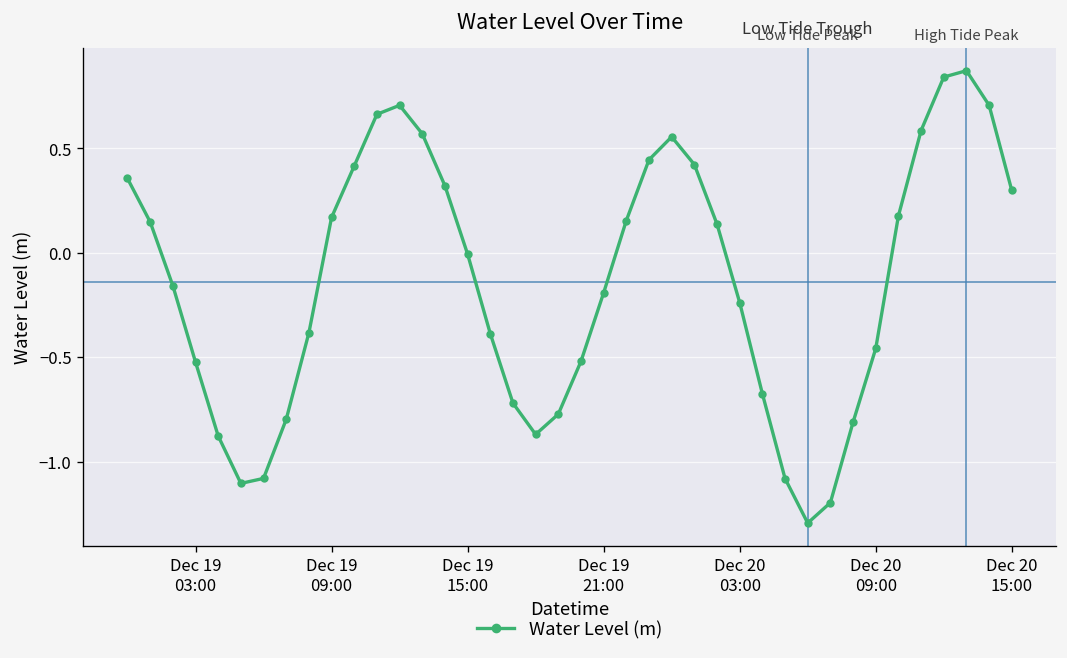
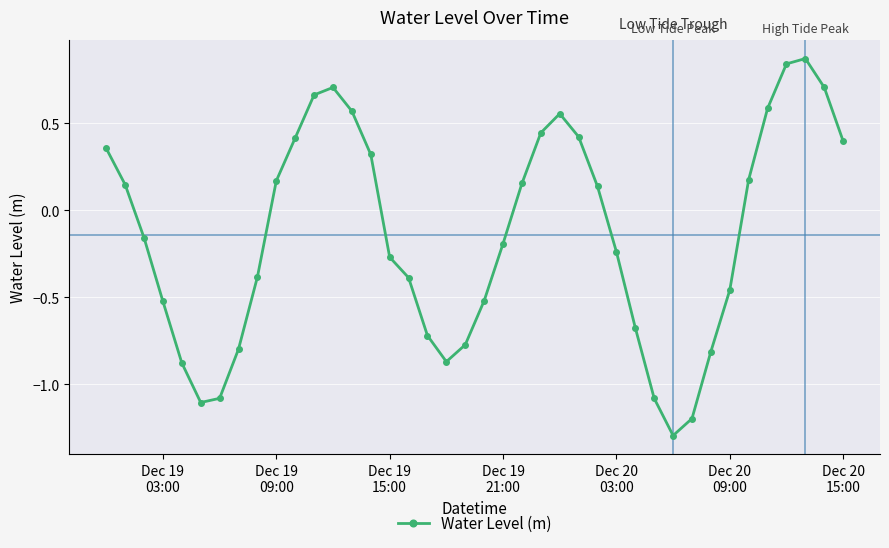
  {
    "Dec 19 03:00": -0.52,
    "Dec 19 09:00": 0.17,
-   "Dec 19 15:00": -0.01,
+   "Dec 19 15:00": -0.27,
    "Dec 19 21:00": -0.19,
    "Dec 20 03:00": -0.24,
    "Dec 20 09:00": -0.46,
-   "Dec 20 15:00": 0.30
+   "Dec 20 15:00": 0.40
  }
